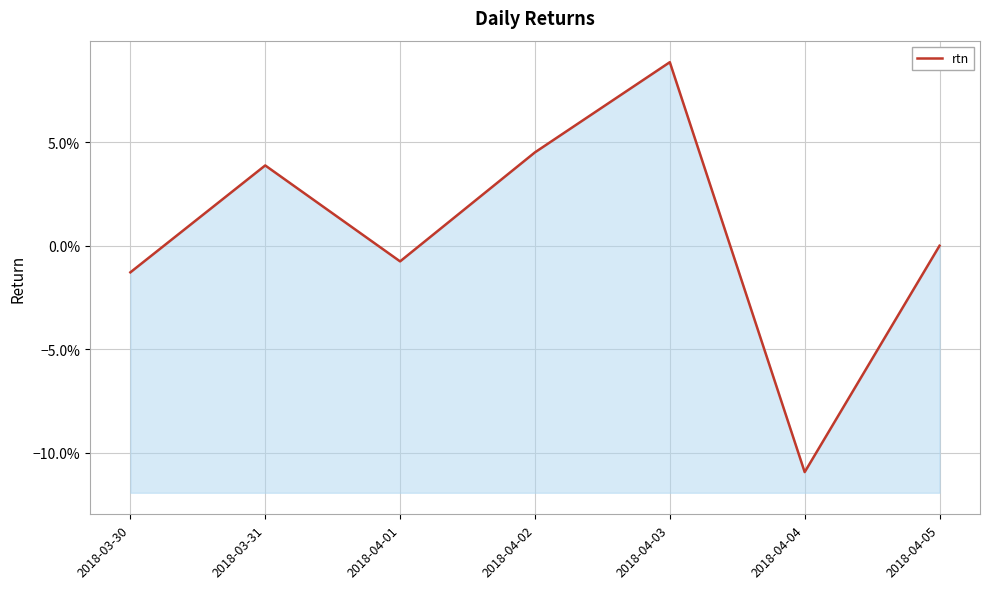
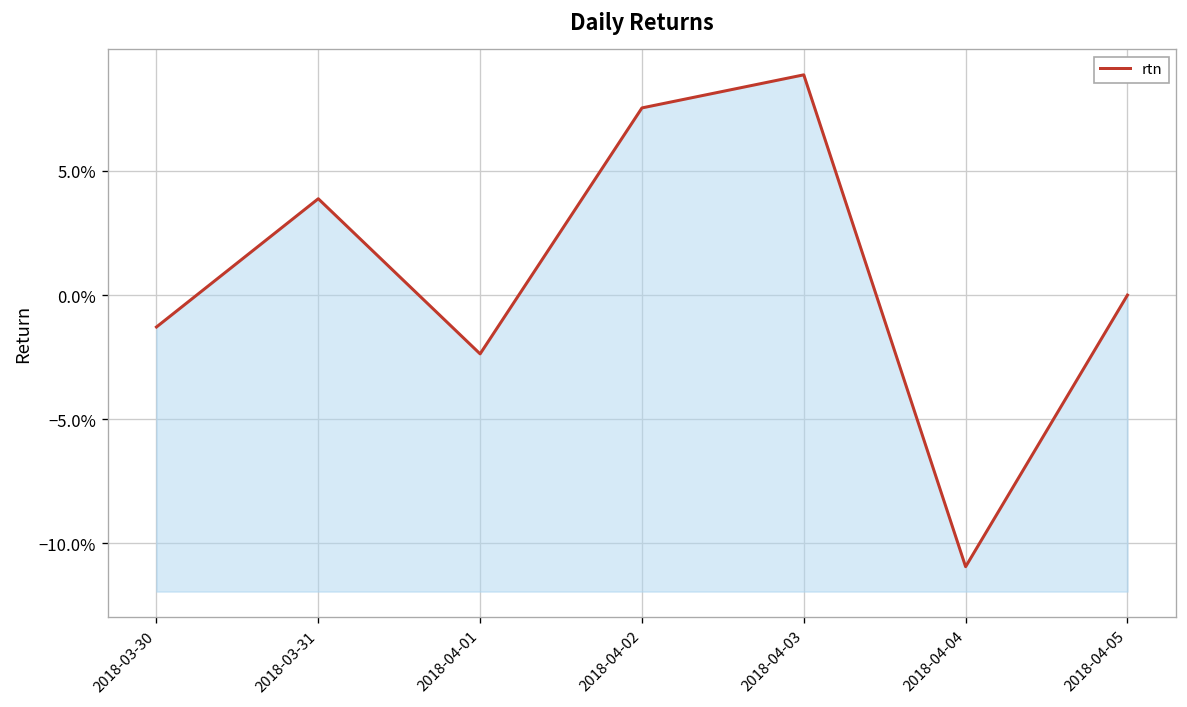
  {
    "2018-03-30": "-1.3%",
    "2018-03-31": "3.9%",
-   "2018-04-01": "-0.8%",
-   "2018-04-02": "4.5%",
+   "2018-04-01": "-2.4%",
+   "2018-04-02": "7.5%",
    "2018-04-03": "8.9%",
    "2018-04-04": "-10.9%",
    "2018-04-05": "0.0%"
  }
